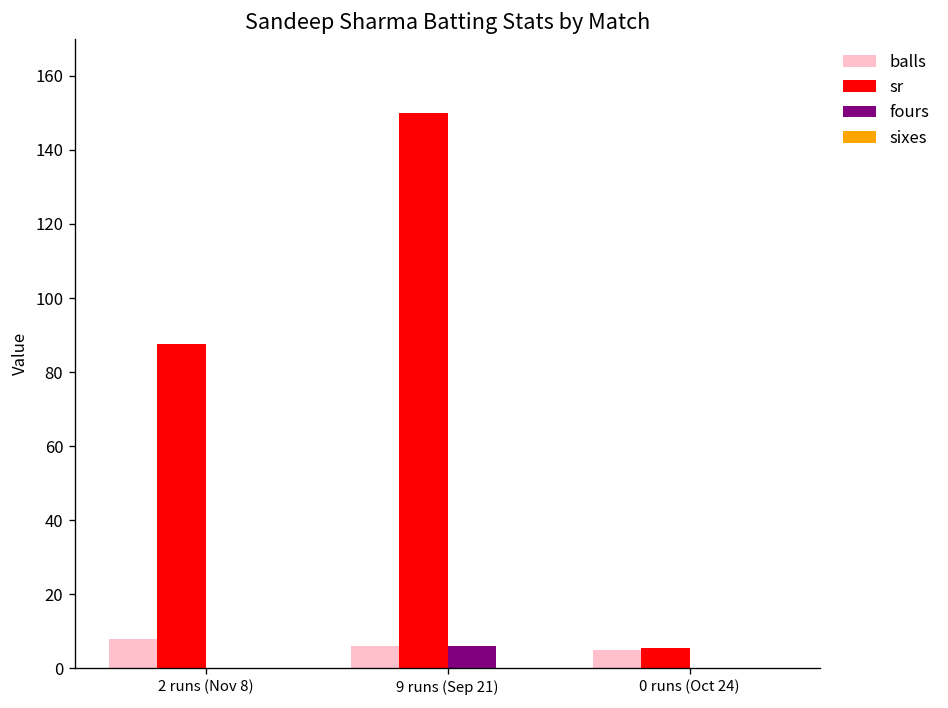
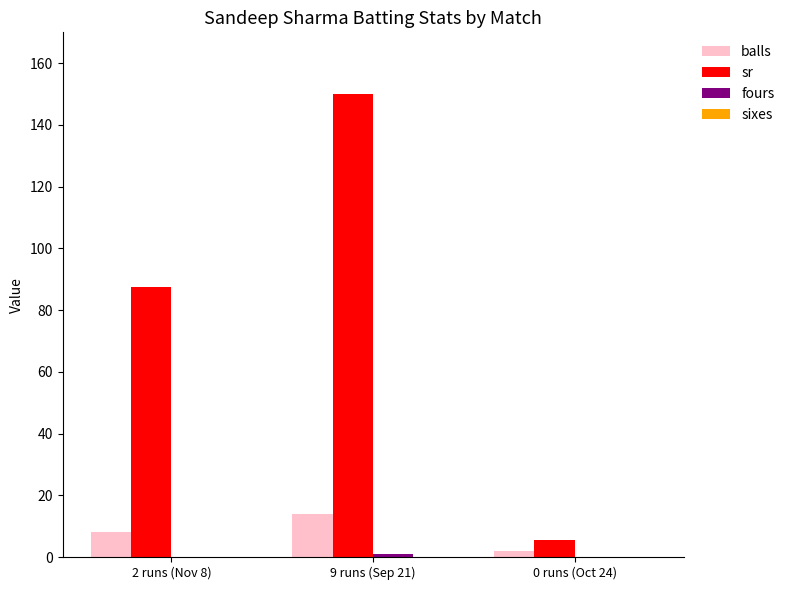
  {
    "balls": {
      "2 runs (Nov 8)": 8,
-     "9 runs (Sep 21)": 6,
-     "0 runs (Oct 24)": 5
+     "9 runs (Sep 21)": 14,
+     "0 runs (Oct 24)": 2
    },
    "sr": {
      "2 runs (Nov 8)": 88,
      "9 runs (Sep 21)": 150,
      "0 runs (Oct 24)": 6
    },
    "fours": {
      "2 runs (Nov 8)": 0,
-     "9 runs (Sep 21)": 6,
+     "9 runs (Sep 21)": 1,
      "0 runs (Oct 24)": 0
    },
    "sixes": {
      "2 runs (Nov 8)": 0,
      "9 runs (Sep 21)": 0,
      "0 runs (Oct 24)": 0
    }
  }
